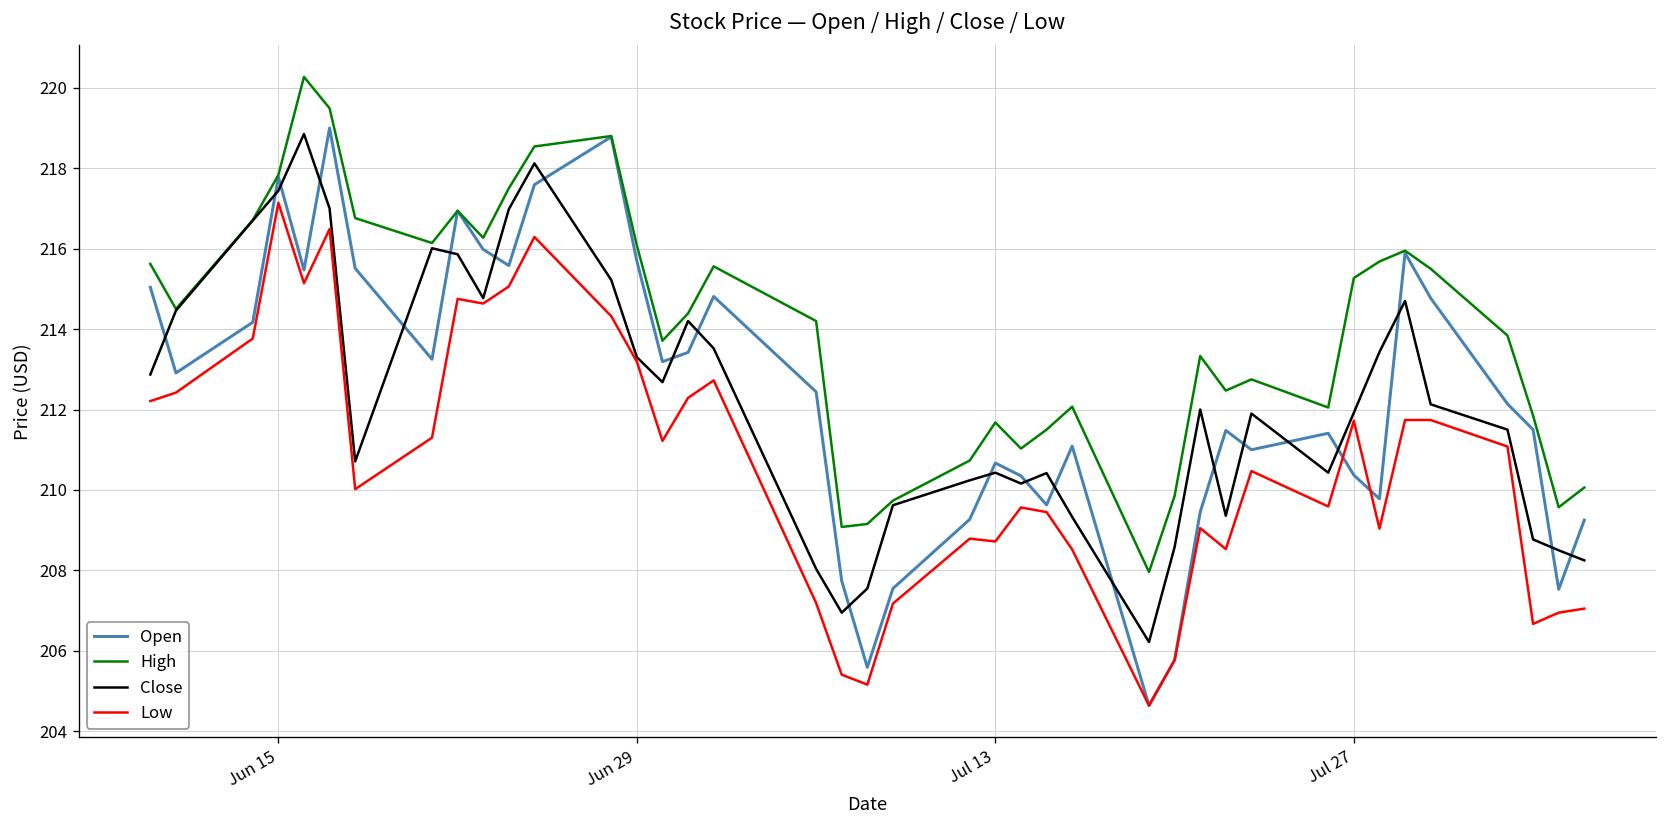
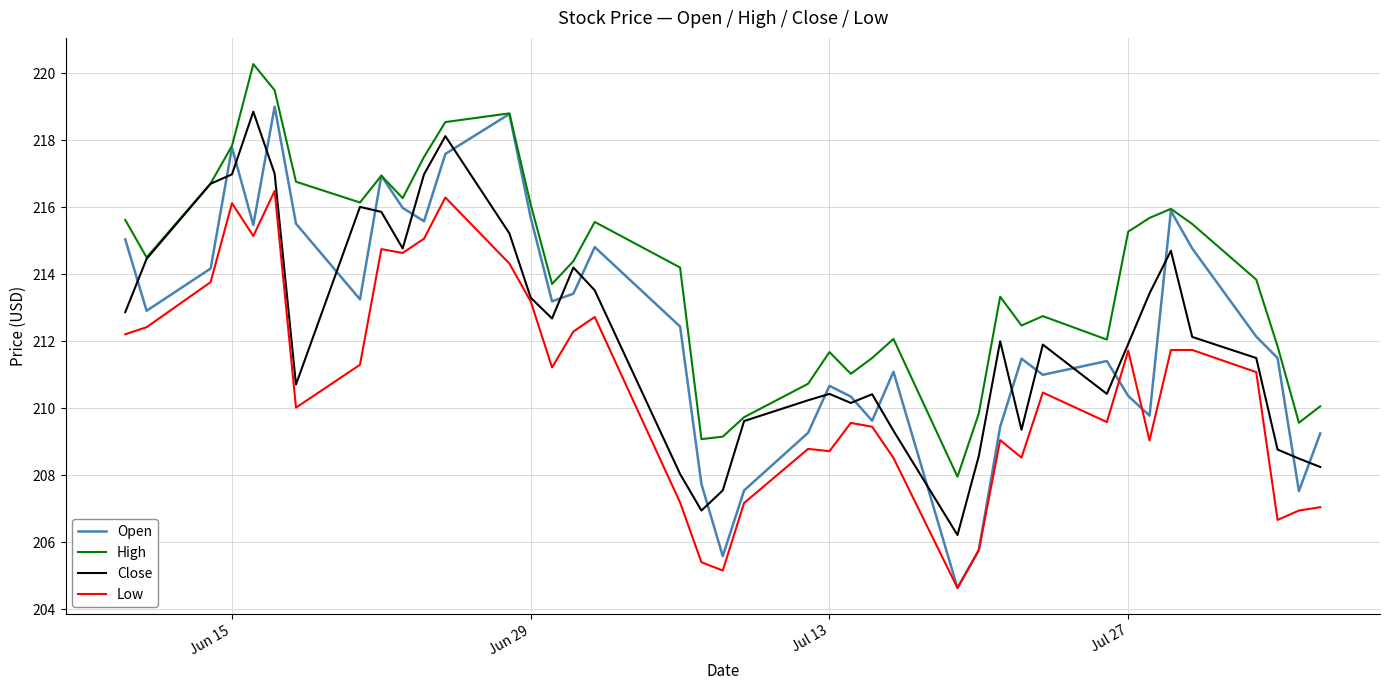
  {
    "Open": {
      "Jun 29": 215.7,
      "Jul 13": 210.7,
      "Jul 27": 210.4
    },
    "High": {
      "Jun 29": 216.1,
      "Jul 13": 211.7,
      "Jul 27": 215.3
    },
    "Close": {
-     "Jun 15": 217.4,
+     "Jun 15": 217.0,
      "Jun 29": 213.3,
      "Jul 13": 210.4,
      "Jul 27": 211.9
    },
    "Low": {
-     "Jun 15": 217.1,
+     "Jun 15": 216.1,
      "Jun 29": 213.2,
      "Jul 13": 208.7,
      "Jul 27": 211.7
    }
  }
